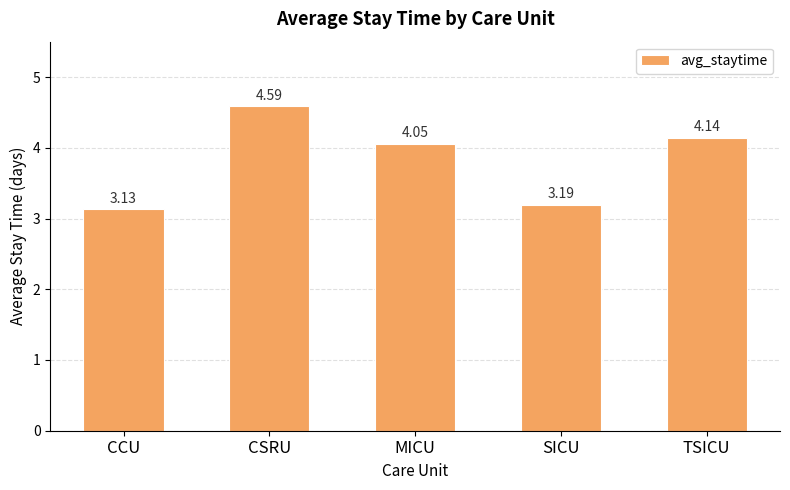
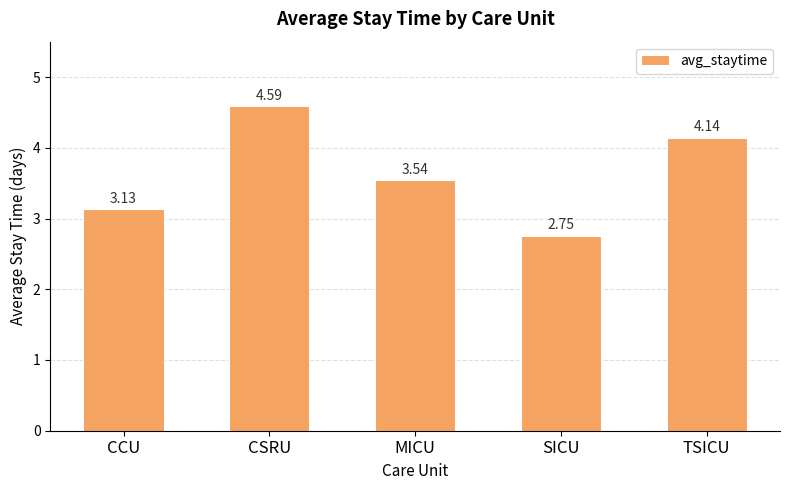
  {
    "CCU": 3.13,
    "CSRU": 4.59,
-   "MICU": 4.05,
-   "SICU": 3.19,
+   "MICU": 3.54,
+   "SICU": 2.75,
    "TSICU": 4.14
  }
